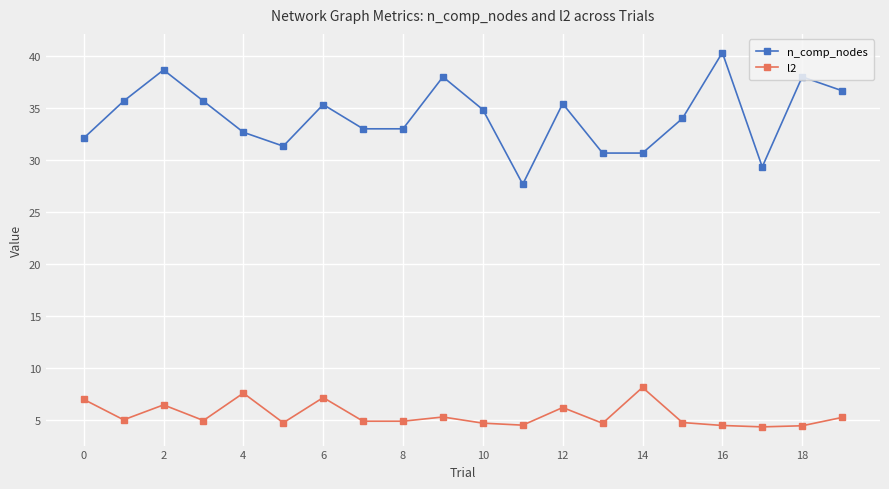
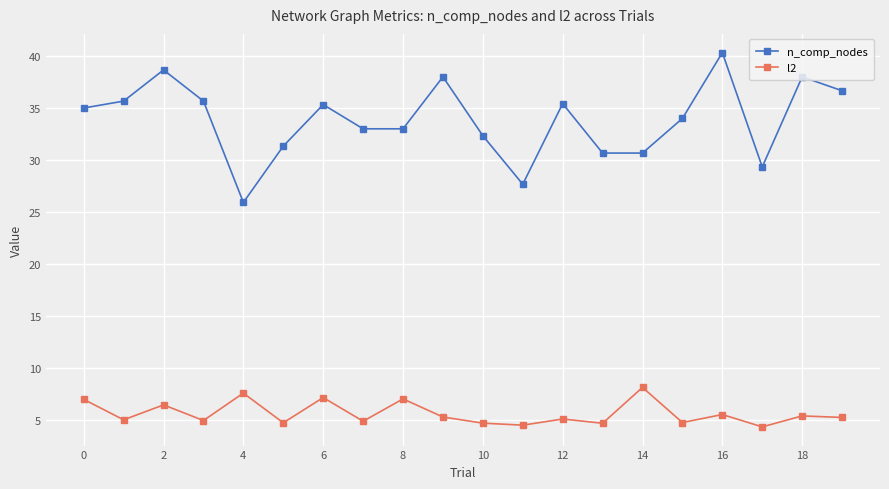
  {
    "n_comp_nodes": {
-     "0": 32.1,
+     "0": 35.0,
      "2": 38.7,
-     "4": 32.7,
+     "4": 25.9,
      "6": 35.3,
      "8": 33.0,
-     "10": 34.8,
+     "10": 32.3,
      "12": 35.4,
      "14": 30.7,
      "16": 40.3
    },
    "l2": {
      "0": 7.0,
      "2": 6.4,
      "4": 7.6,
      "6": 7.1,
-     "8": 4.9,
+     "8": 7.0,
      "10": 4.7,
-     "12": 6.2,
+     "12": 5.1,
      "14": 8.1,
-     "16": 4.5,
-     "18": 4.4
+     "16": 5.5,
+     "18": 5.4
    }
  }
